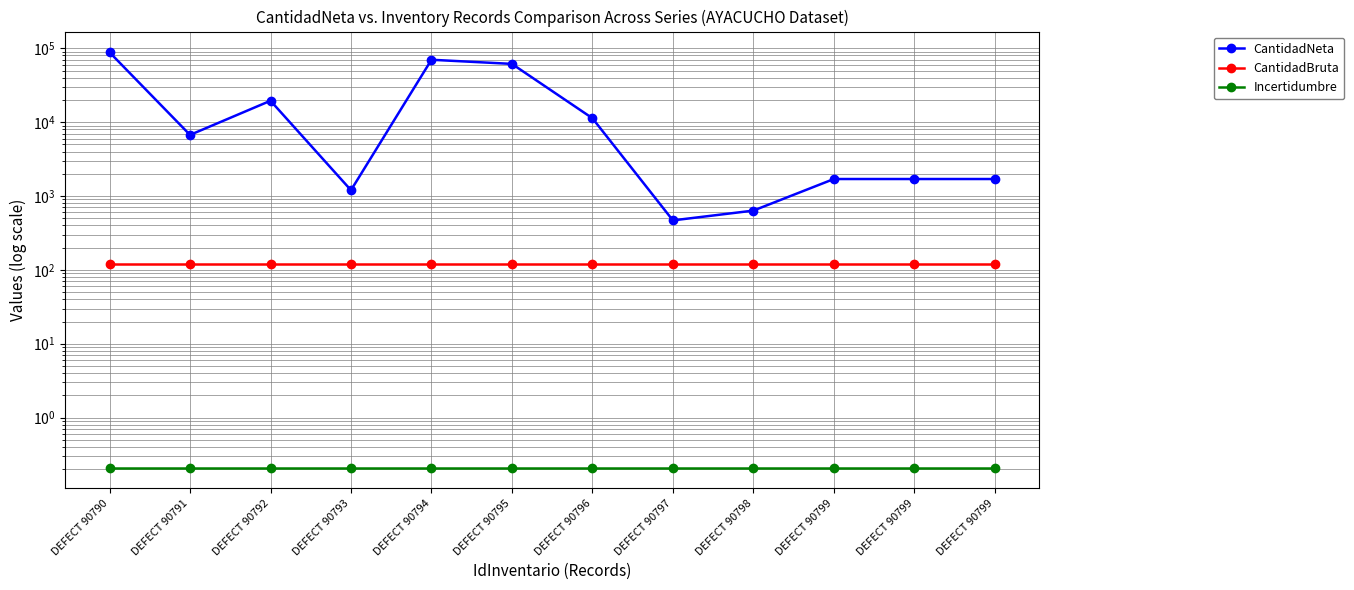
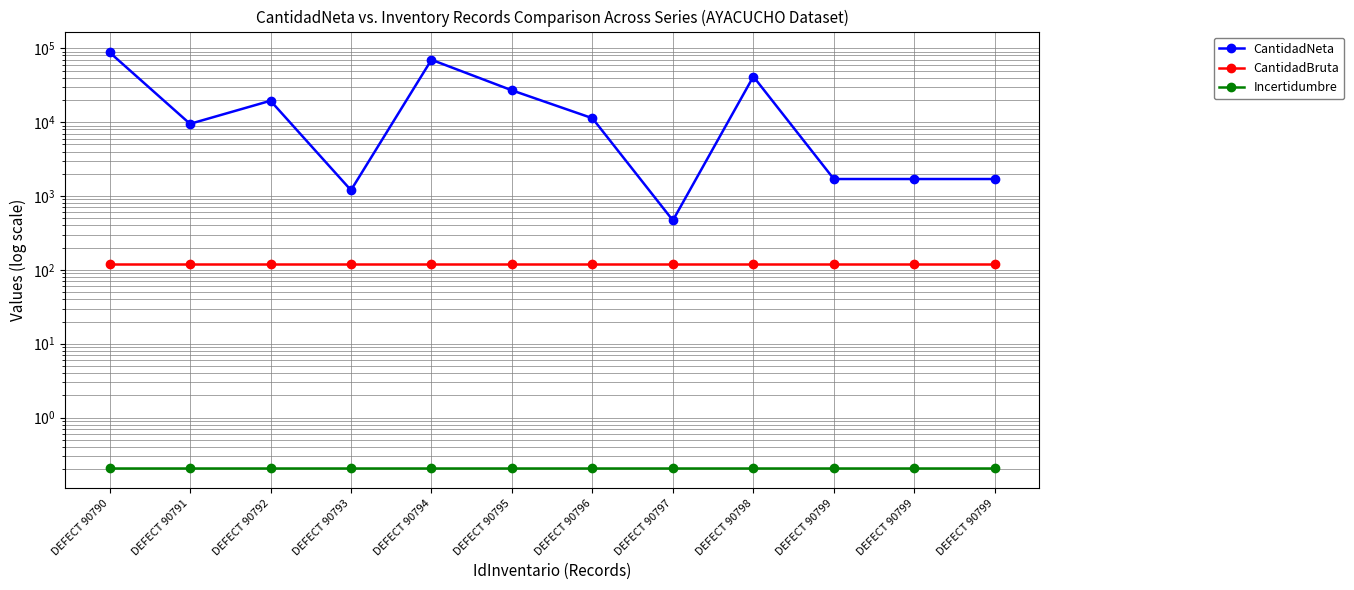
  {
    "CantidadNeta": {
      "DEFECT 90790": 90000,
-     "DEFECT 90791": 7000,
+     "DEFECT 90791": 10000,
      "DEFECT 90792": 20000,
      "DEFECT 90793": 1200,
      "DEFECT 90794": 70000,
-     "DEFECT 90795": 60000,
+     "DEFECT 90795": 27000,
      "DEFECT 90796": 11000,
      "DEFECT 90797": 500,
-     "DEFECT 90798": 600
+     "DEFECT 90798": 40000
    },
    "CantidadBruta": {
      "DEFECT 90790": 120,
      "DEFECT 90791": 120,
      "DEFECT 90792": 120,
      "DEFECT 90793": 120,
      "DEFECT 90794": 120,
      "DEFECT 90795": 120,
      "DEFECT 90796": 120,
      "DEFECT 90797": 120,
      "DEFECT 90798": 120
    },
    "Incertidumbre": {
      "DEFECT 90790": 0.21,
      "DEFECT 90791": 0.21,
      "DEFECT 90792": 0.21,
      "DEFECT 90793": 0.21,
      "DEFECT 90794": 0.21,
      "DEFECT 90795": 0.21,
      "DEFECT 90796": 0.21,
      "DEFECT 90797": 0.21,
      "DEFECT 90798": 0.21
    }
  }
